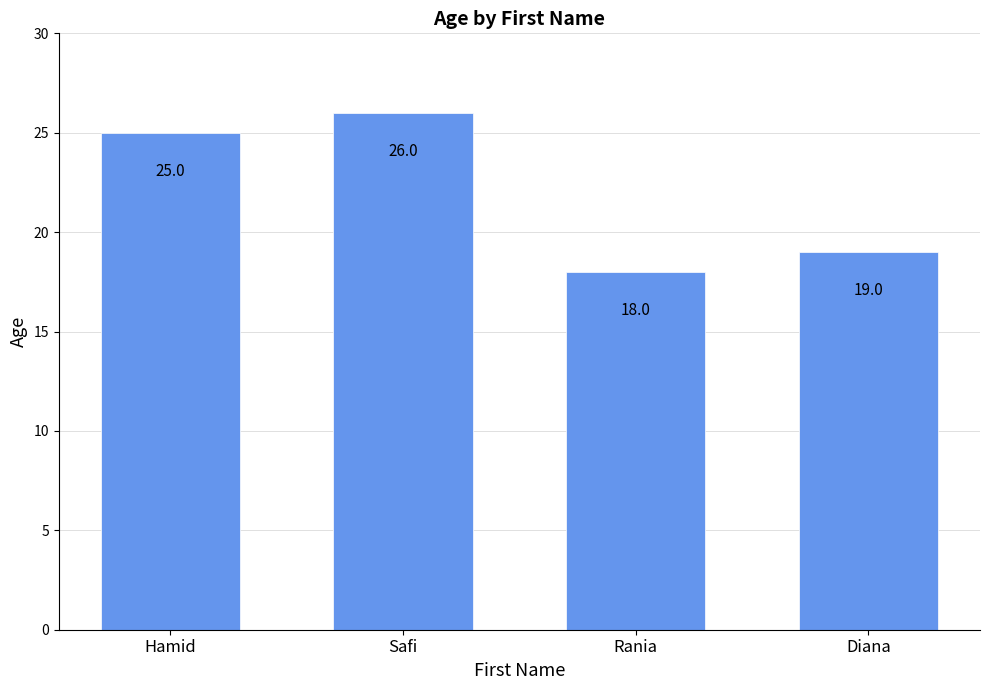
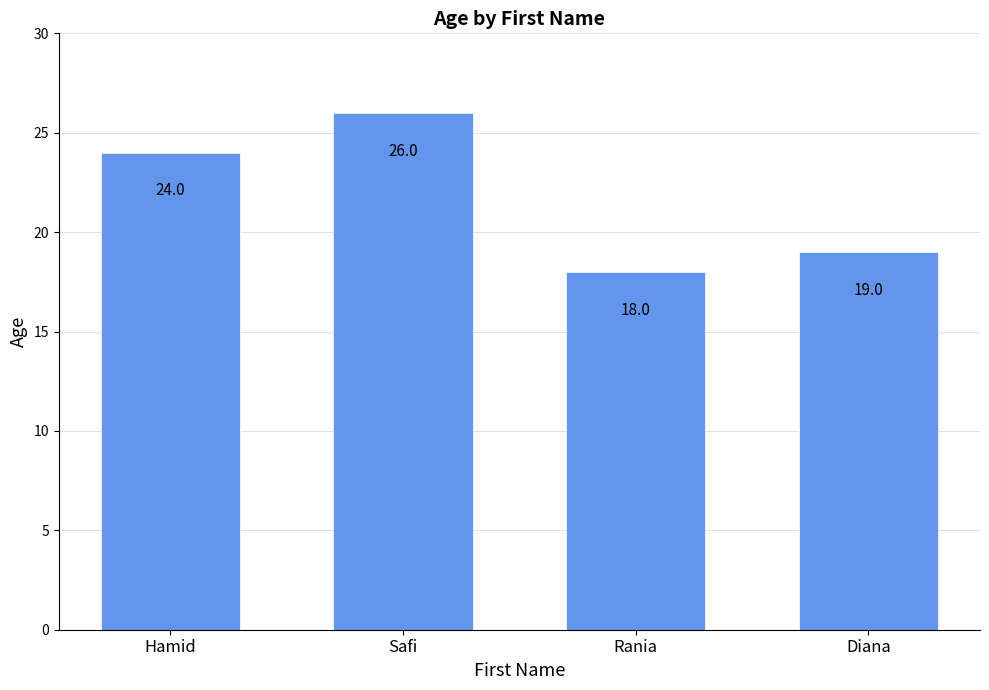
  {
-   "Hamid": 25.0,
+   "Hamid": 24.0,
    "Safi": 26.0,
    "Rania": 18.0,
    "Diana": 19.0
  }
